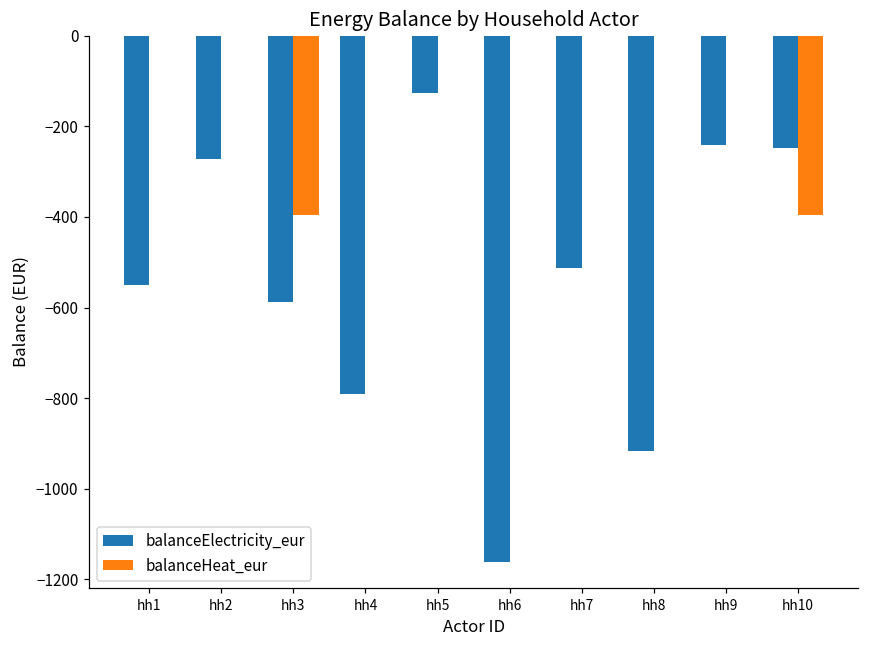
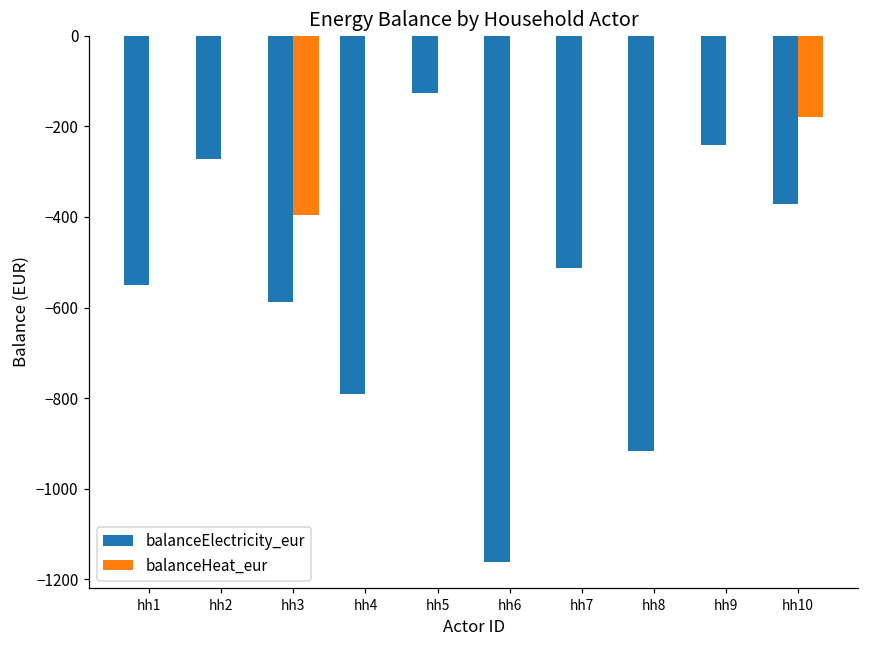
  {
    "balanceElectricity_eur": {
      "hh1": -550,
      "hh2": -270,
      "hh3": -590,
      "hh4": -790,
      "hh5": -130,
      "hh6": -1160,
      "hh7": -510,
      "hh8": -920,
      "hh9": -240,
-     "hh10": -250
+     "hh10": -370
    },
    "balanceHeat_eur": {
      "hh1": 0,
      "hh2": 0,
      "hh3": -400,
      "hh4": 0,
      "hh5": 0,
      "hh6": 0,
      "hh7": 0,
      "hh8": 0,
      "hh9": 0,
-     "hh10": -400
+     "hh10": -180
    }
  }
